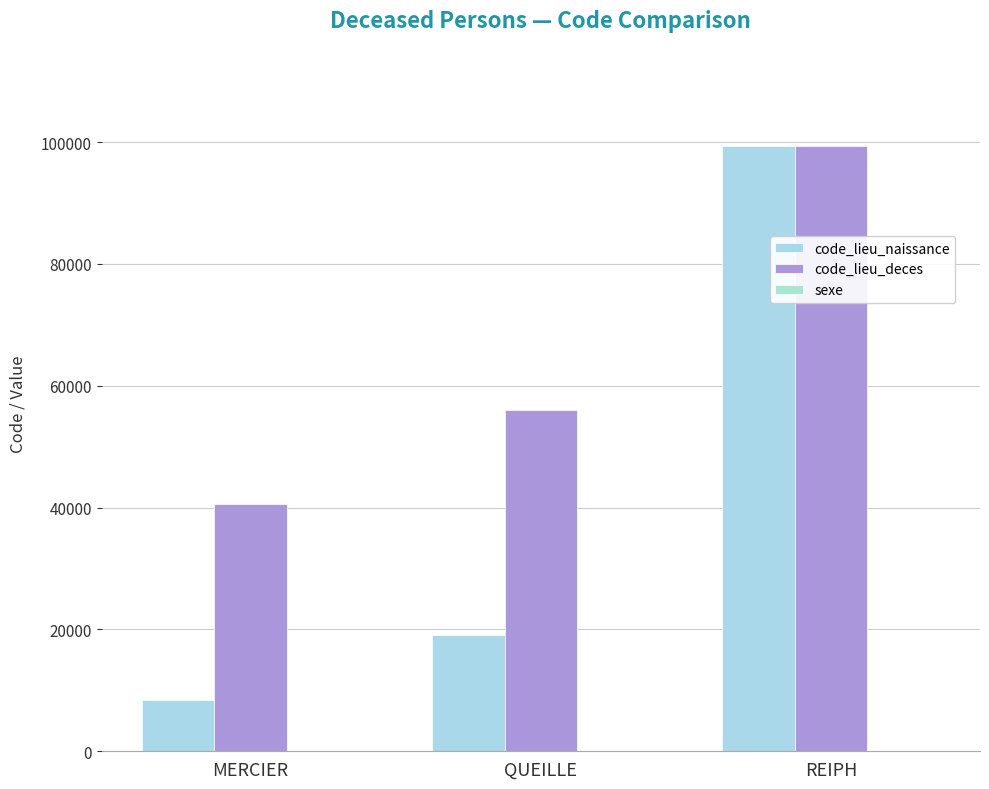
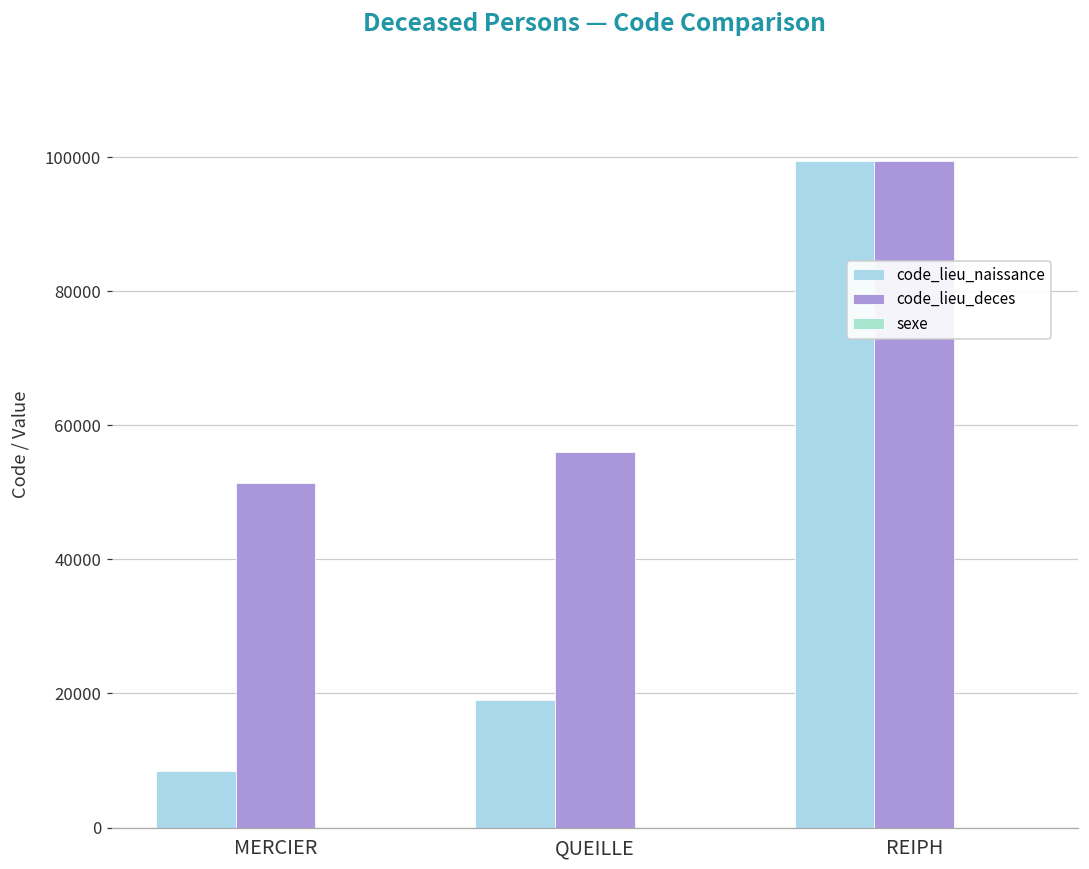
  {
    "code_lieu_deces": {
-     "MERCIER": 41000,
+     "MERCIER": 51000,
      "QUEILLE": 56000,
      "REIPH": 99000
    }
  }
